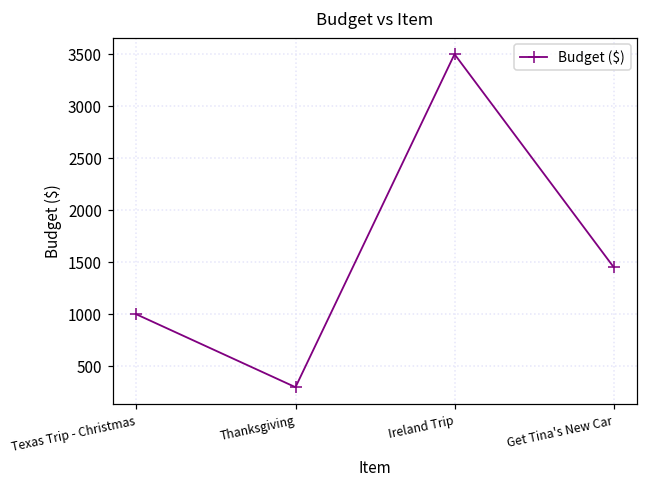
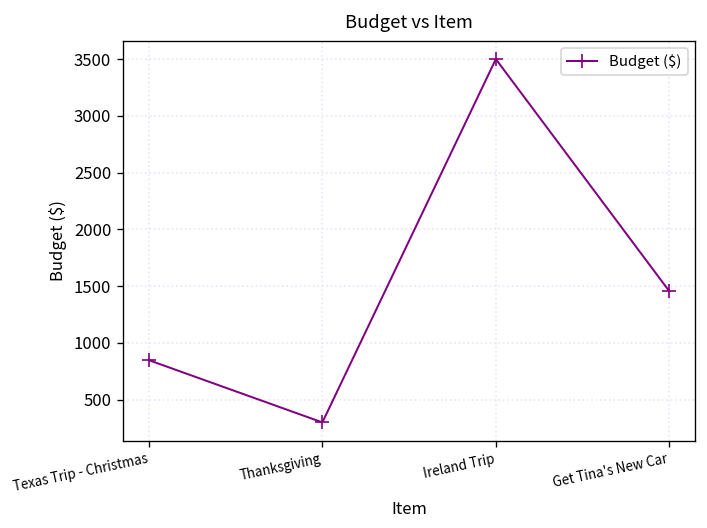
  {
-   "Texas Trip - Christmas": 1000,
+   "Texas Trip - Christmas": 800,
    "Thanksgiving": 300,
    "Ireland Trip": 3500,
    "Get Tina's New Car": 1500
  }
